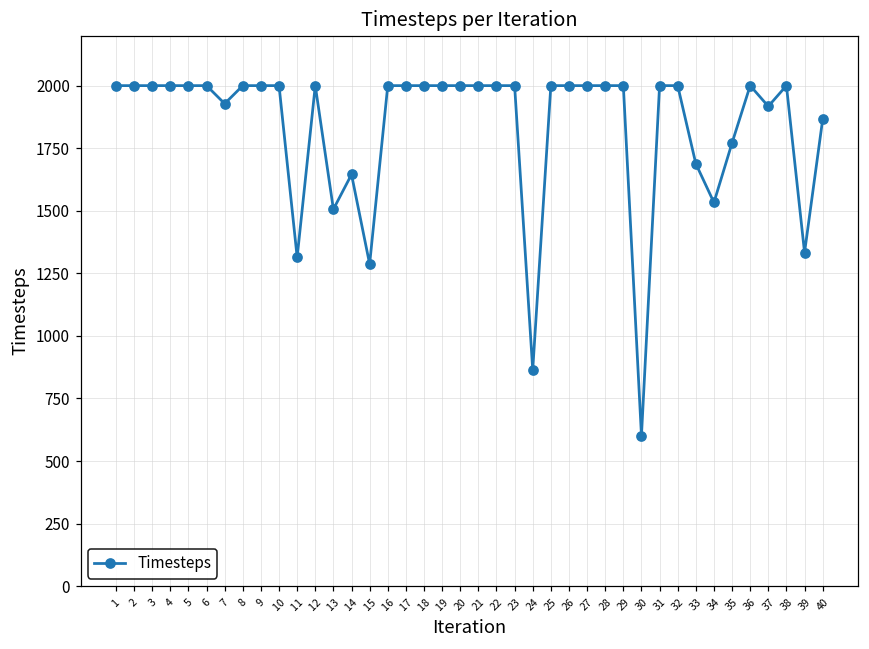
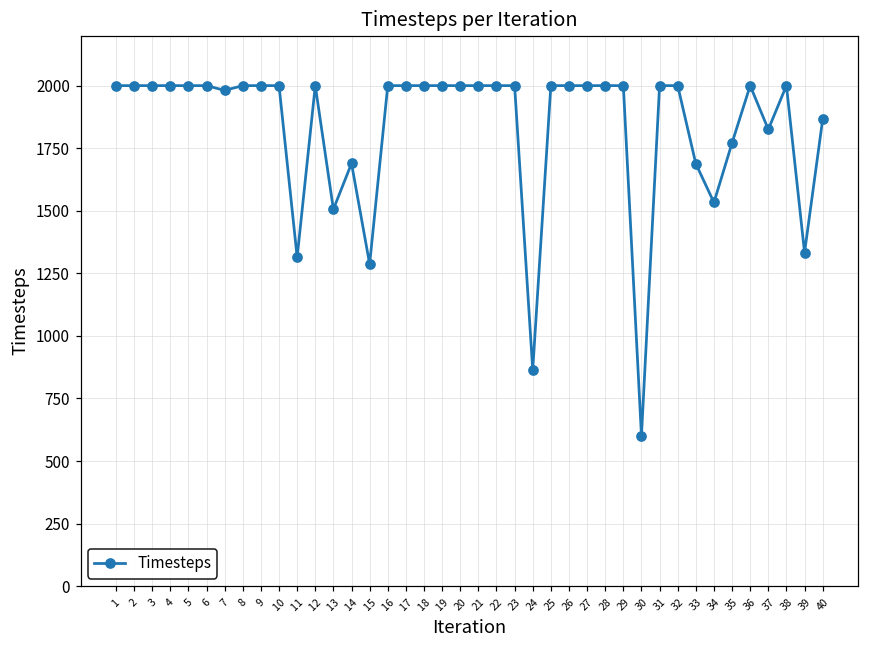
  {
    "1": 2000,
    "2": 2000,
    "3": 2000,
    "4": 2000,
    "5": 2000,
    "6": 2000,
-   "7": 1930,
+   "7": 1980,
    "8": 2000,
    "9": 2000,
    "10": 2000,
    "11": 1310,
    "12": 2000,
    "13": 1510,
-   "14": 1650,
+   "14": 1690,
    "15": 1290,
    "16": 2000,
    "17": 2000,
    "18": 2000,
    "19": 2000,
    "20": 2000,
    "21": 2000,
    "22": 2000,
    "23": 2000,
    "24": 860,
    "25": 2000,
    "26": 2000,
    "27": 2000,
    "28": 2000,
    "29": 2000,
    "30": 600,
    "31": 2000,
    "32": 2000,
    "33": 1690,
    "34": 1530,
    "35": 1770,
    "36": 2000,
-   "37": 1920,
+   "37": 1830,
    "38": 2000,
    "39": 1330,
    "40": 1870
  }
